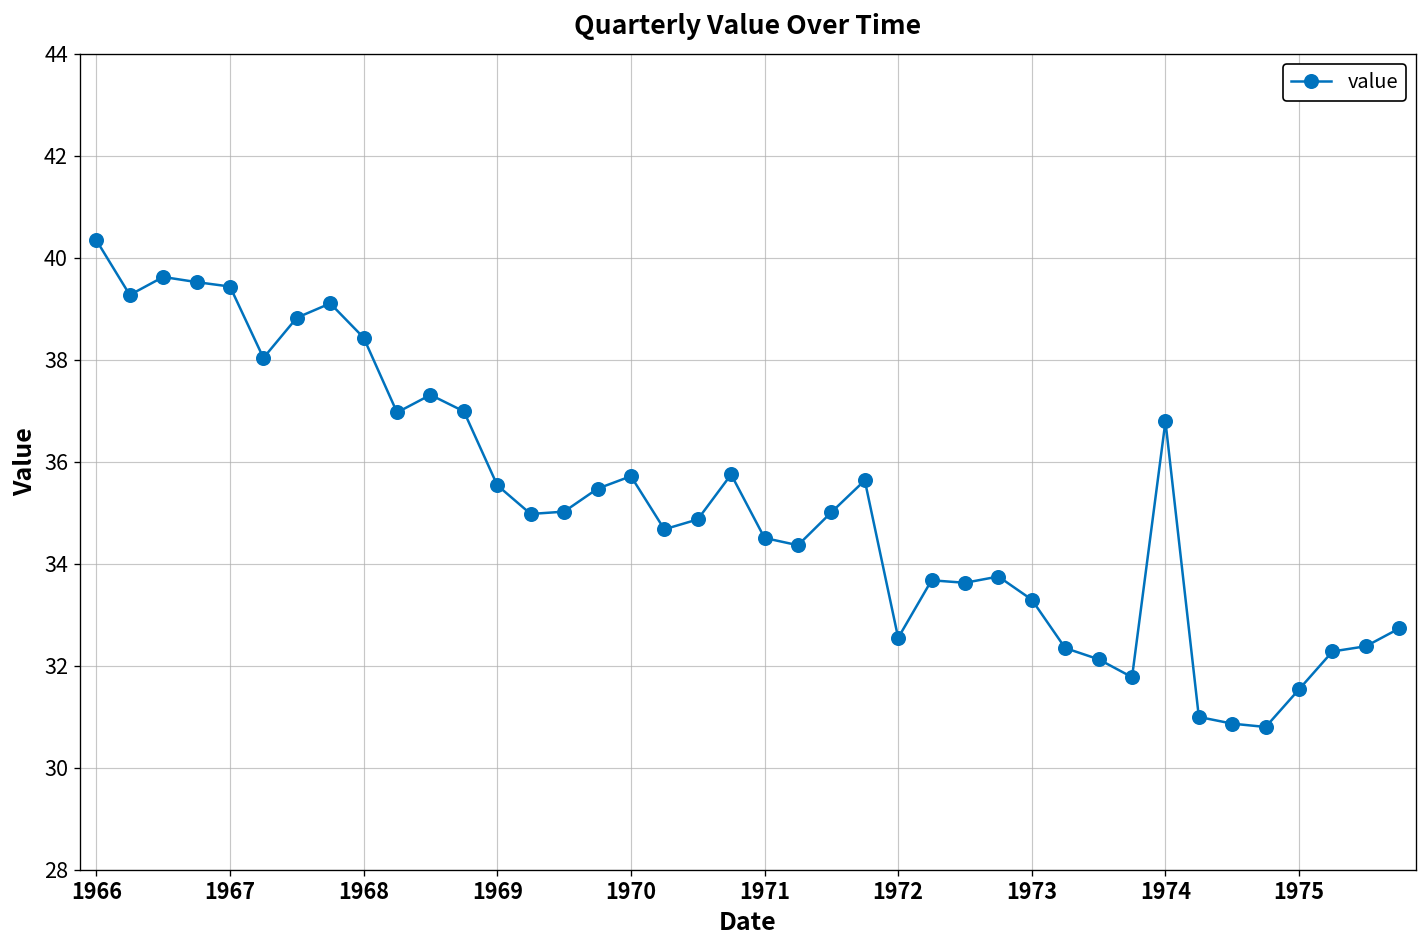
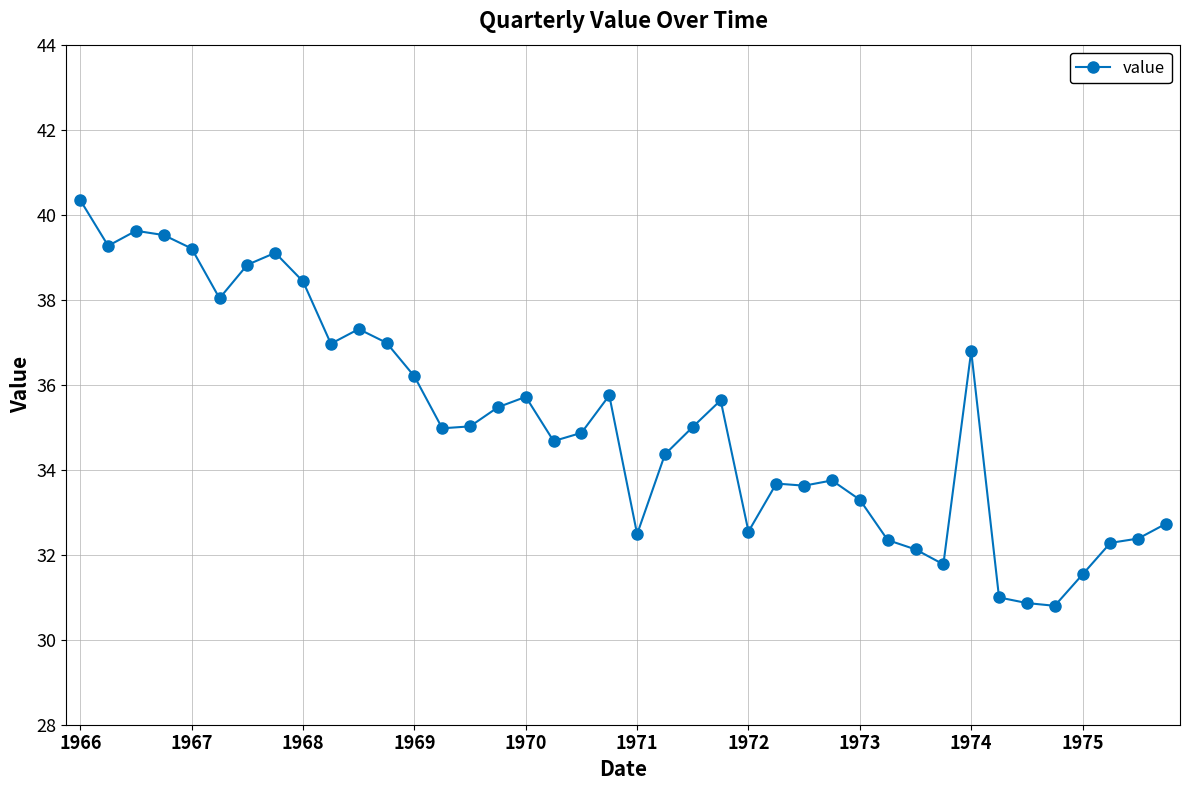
  {
    "1966": 40.3,
-   "1967": 39.4,
+   "1967": 39.2,
    "1968": 38.4,
-   "1969": 35.5,
+   "1969": 36.2,
    "1970": 35.7,
-   "1971": 34.5,
+   "1971": 32.5,
    "1972": 32.5,
    "1973": 33.3,
    "1974": 36.8,
    "1975": 31.5
  }
